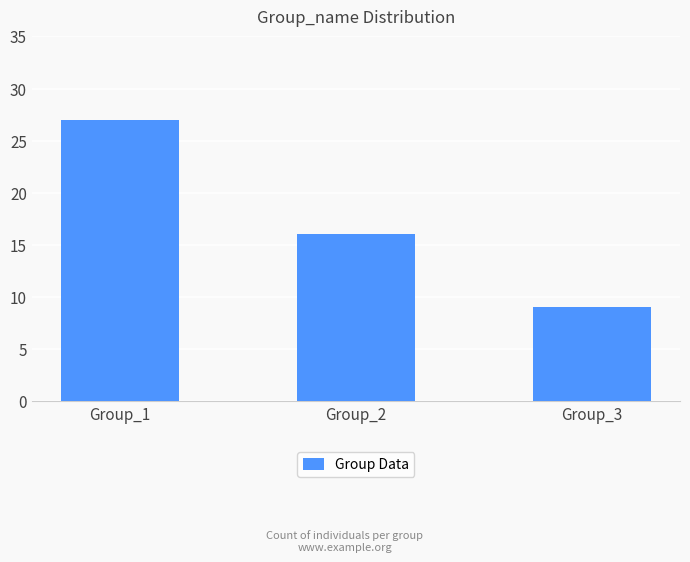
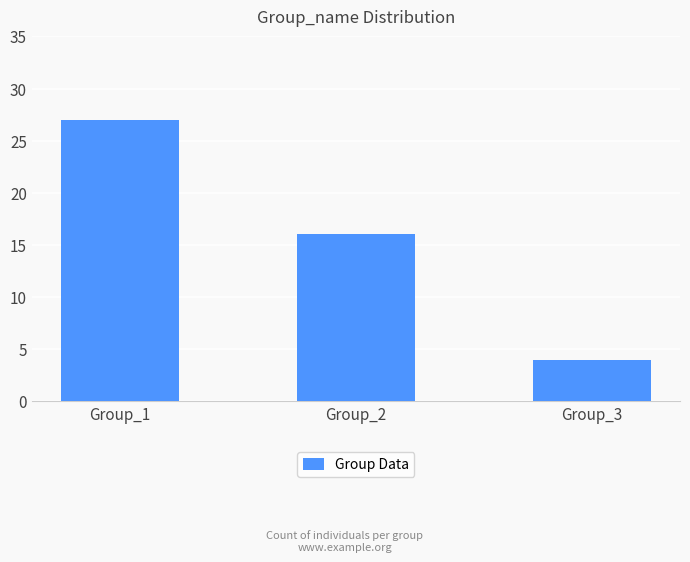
  {
    "Group_1": 27,
    "Group_2": 16,
-   "Group_3": 9
+   "Group_3": 4
  }
